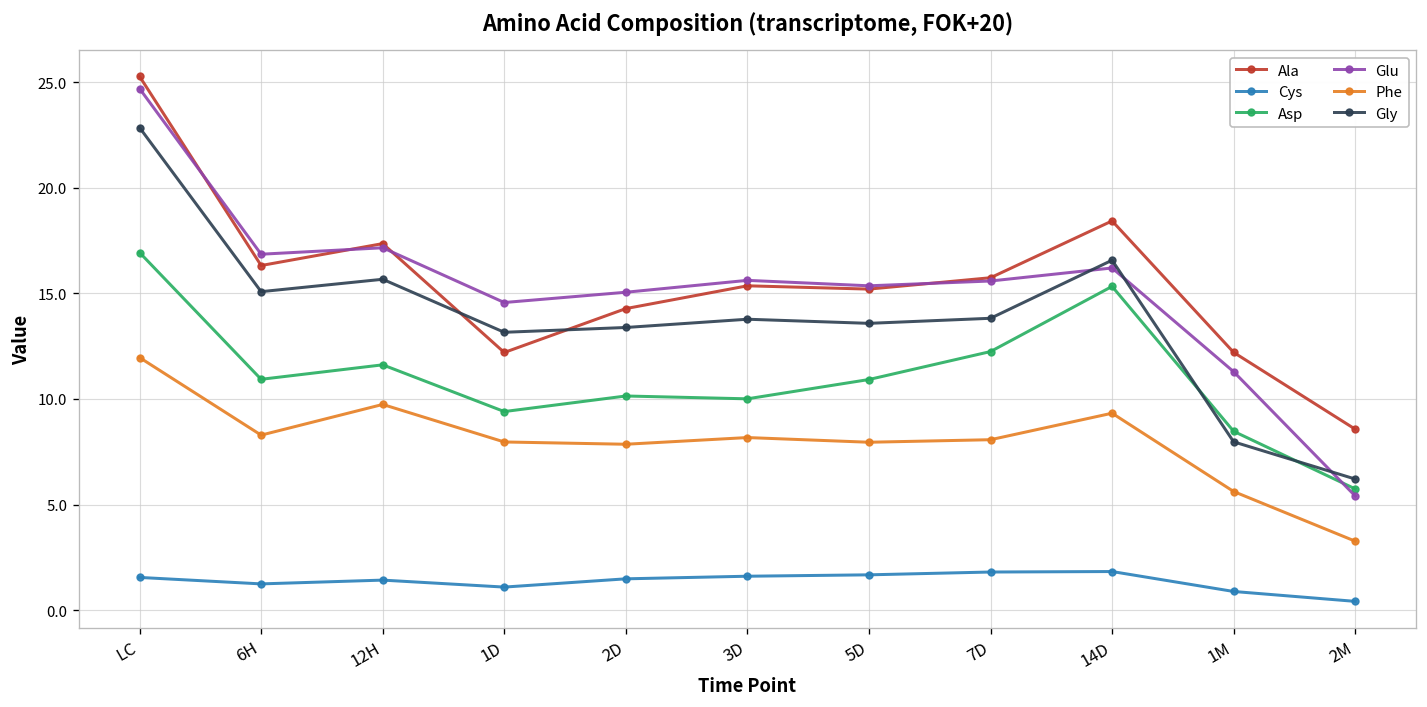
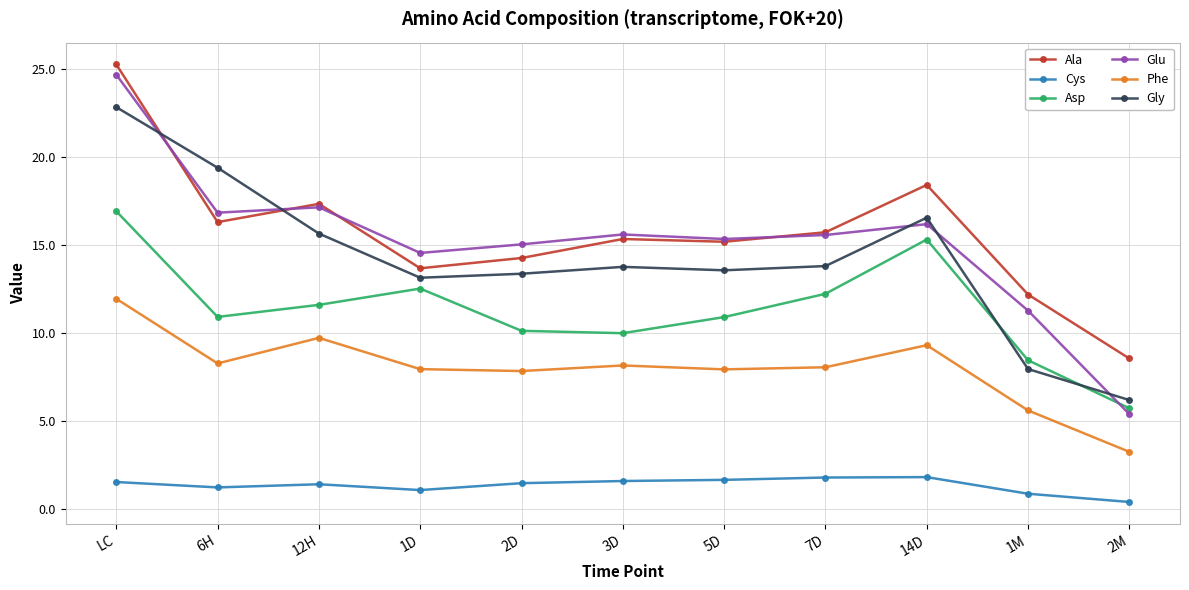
  {
    "Ala": {
      "LC": 25.3,
      "6H": 16.3,
      "12H": 17.4,
-     "1D": 12.2,
+     "1D": 13.7,
      "2D": 14.3,
      "3D": 15.4,
      "5D": 15.2,
      "7D": 15.7,
      "14D": 18.4,
      "1M": 12.2,
      "2M": 8.6
    },
    "Cys": {
      "LC": 1.6,
      "6H": 1.2,
      "12H": 1.4,
      "1D": 1.1,
      "2D": 1.5,
      "3D": 1.6,
      "5D": 1.7,
      "7D": 1.8,
      "14D": 1.8,
      "1M": 0.9,
      "2M": 0.4
    },
    "Asp": {
      "LC": 16.9,
      "6H": 10.9,
      "12H": 11.6,
-     "1D": 9.4,
+     "1D": 12.5,
      "2D": 10.1,
      "3D": 10.0,
      "5D": 10.9,
      "7D": 12.2,
      "14D": 15.3,
      "1M": 8.5,
      "2M": 5.7
    },
    "Glu": {
      "LC": 24.7,
      "6H": 16.9,
      "12H": 17.2,
      "1D": 14.6,
      "2D": 15.1,
      "3D": 15.6,
      "5D": 15.4,
      "7D": 15.6,
      "14D": 16.2,
      "1M": 11.3,
      "2M": 5.4
    },
    "Phe": {
      "LC": 12.0,
      "6H": 8.3,
      "12H": 9.7,
      "1D": 8.0,
      "2D": 7.9,
      "3D": 8.2,
      "5D": 8.0,
      "7D": 8.1,
      "14D": 9.3,
      "1M": 5.6,
      "2M": 3.3
    },
    "Gly": {
      "LC": 22.8,
-     "6H": 15.1,
+     "6H": 19.4,
      "12H": 15.7,
      "1D": 13.2,
      "2D": 13.4,
      "3D": 13.8,
      "5D": 13.6,
      "7D": 13.8,
      "14D": 16.6,
      "1M": 8.0,
      "2M": 6.2
    }
  }
